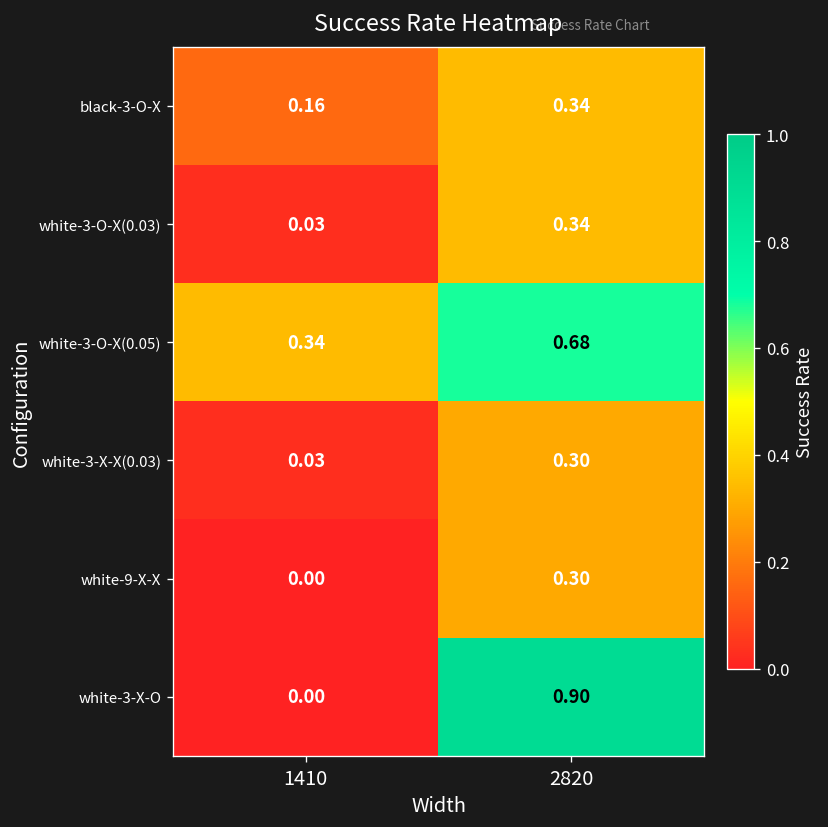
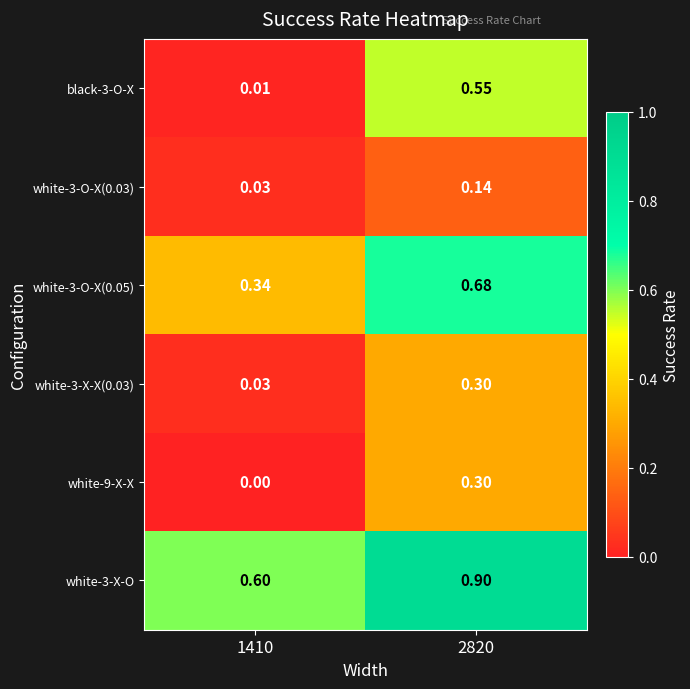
  {
    "black-3-O-X": {
-     "1410": 0.16,
-     "2820": 0.34
+     "1410": 0.01,
+     "2820": 0.55
    },
    "white-3-O-X(0.03)": {
      "1410": 0.03,
-     "2820": 0.34
+     "2820": 0.14
    },
    "white-3-O-X(0.05)": {
      "1410": 0.34,
      "2820": 0.68
    },
    "white-3-X-X(0.03)": {
      "1410": 0.03,
      "2820": 0.30
    },
    "white-9-X-X": {
      "1410": 0.00,
      "2820": 0.30
    },
    "white-3-X-O": {
-     "1410": 0.00,
+     "1410": 0.60,
      "2820": 0.90
    }
  }
